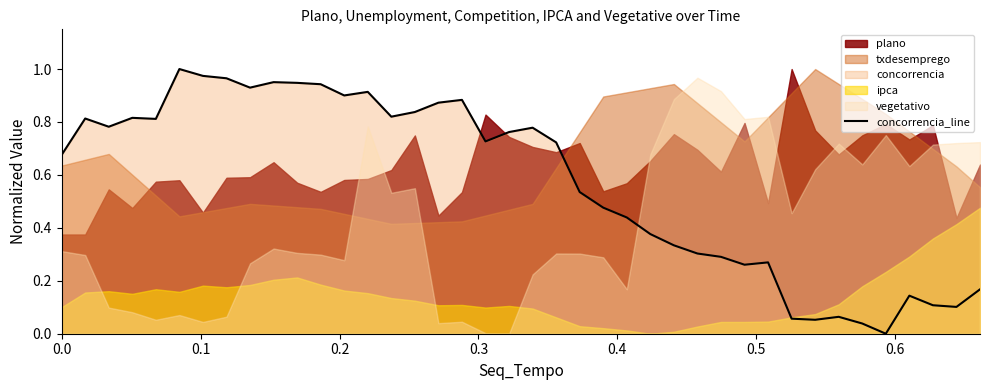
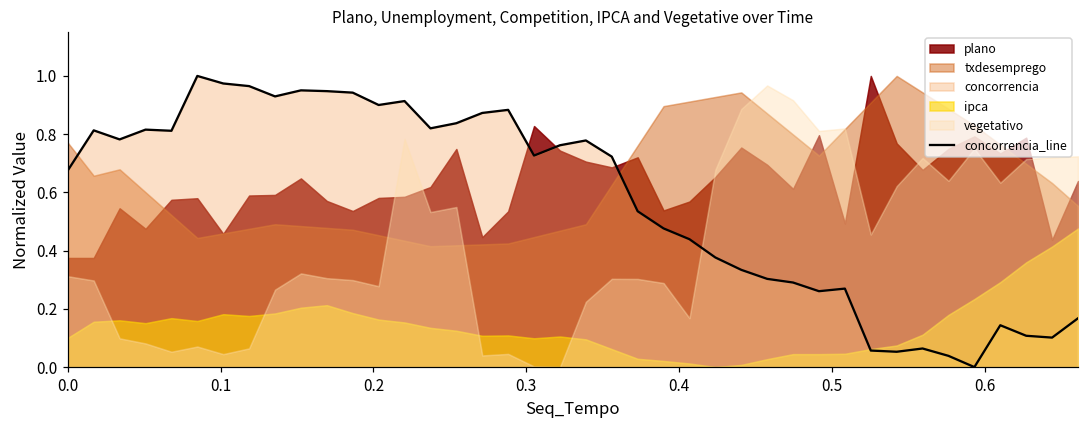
  {
    "plano": {
      "0.0": 0.37
    },
    "txdesemprego": {
-     "0.0": 0.64
+     "0.0": 0.77
    },
    "ipca": {
      "0.0": 0.10
    }
  }
